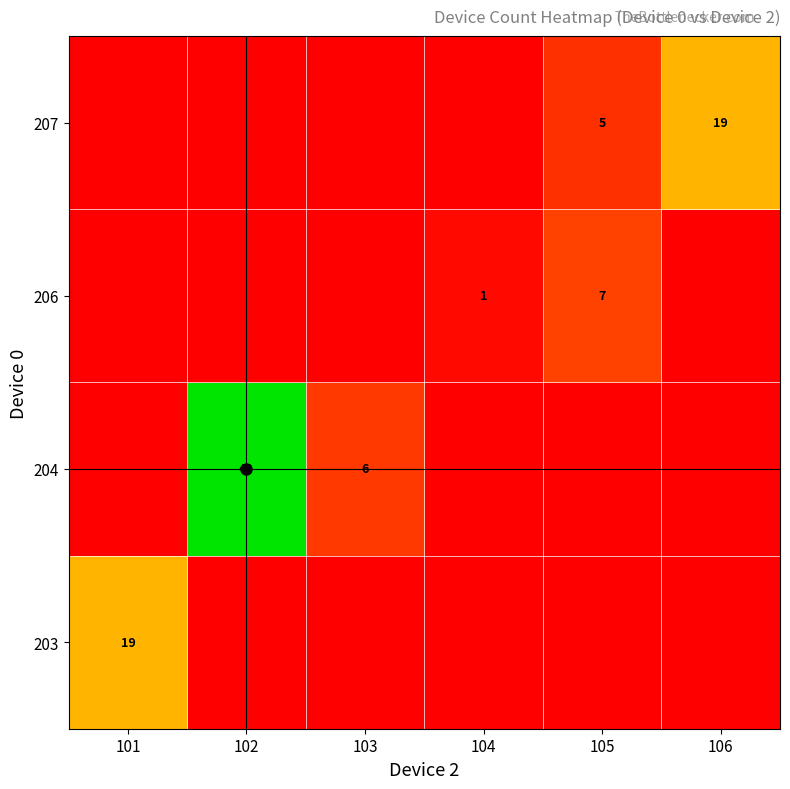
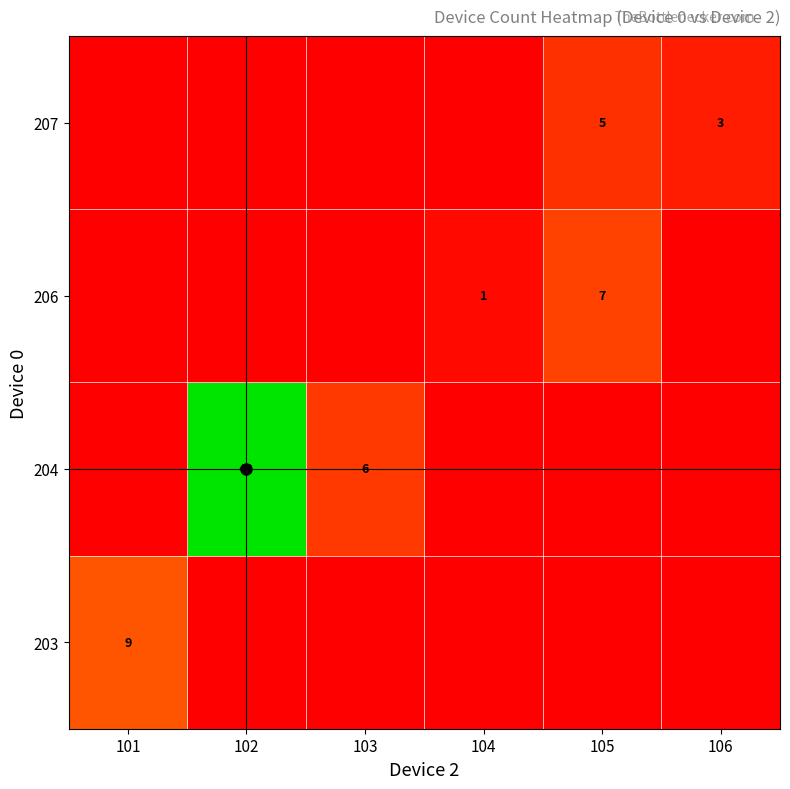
  {
    "207": {
      "105": 5,
-     "106": 19
+     "106": 3
    },
    "206": {
      "104": 1,
      "105": 7
    },
    "204": {
      "103": 6
    },
    "203": {
-     "101": 19
+     "101": 9
    }
  }
